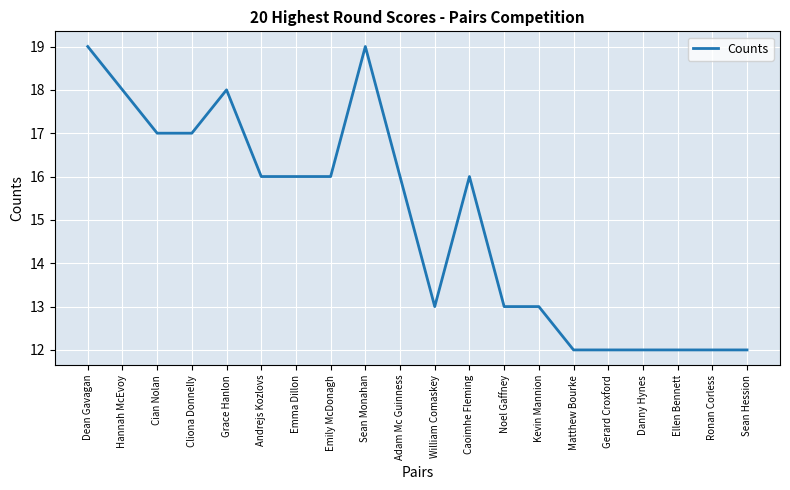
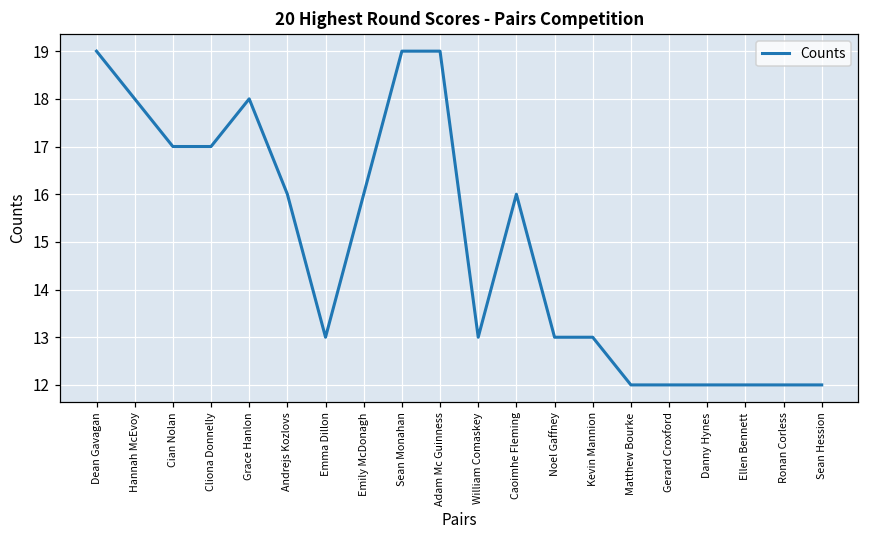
  {
    "Dean Gavagan": 19,
    "Hannah McEvoy": 18,
    "Cian Nolan": 17,
    "Cliona Donnelly": 17,
    "Grace Hanlon": 18,
    "Andrejs Kozlovs": 16,
-   "Emma Dillon": 16,
+   "Emma Dillon": 13,
    "Emily McDonagh": 16,
    "Sean Monahan": 19,
-   "Adam Mc Guinness": 16,
+   "Adam Mc Guinness": 19,
    "William Comaskey": 13,
    "Caoimhe Fleming": 16,
    "Noel Gaffney": 13,
    "Kevin Mannion": 13,
    "Matthew Bourke": 12,
    "Gerard Croxford": 12,
    "Danny Hynes": 12,
    "Ellen Bennett": 12,
    "Ronan Corless": 12,
    "Sean Hession": 12
  }
